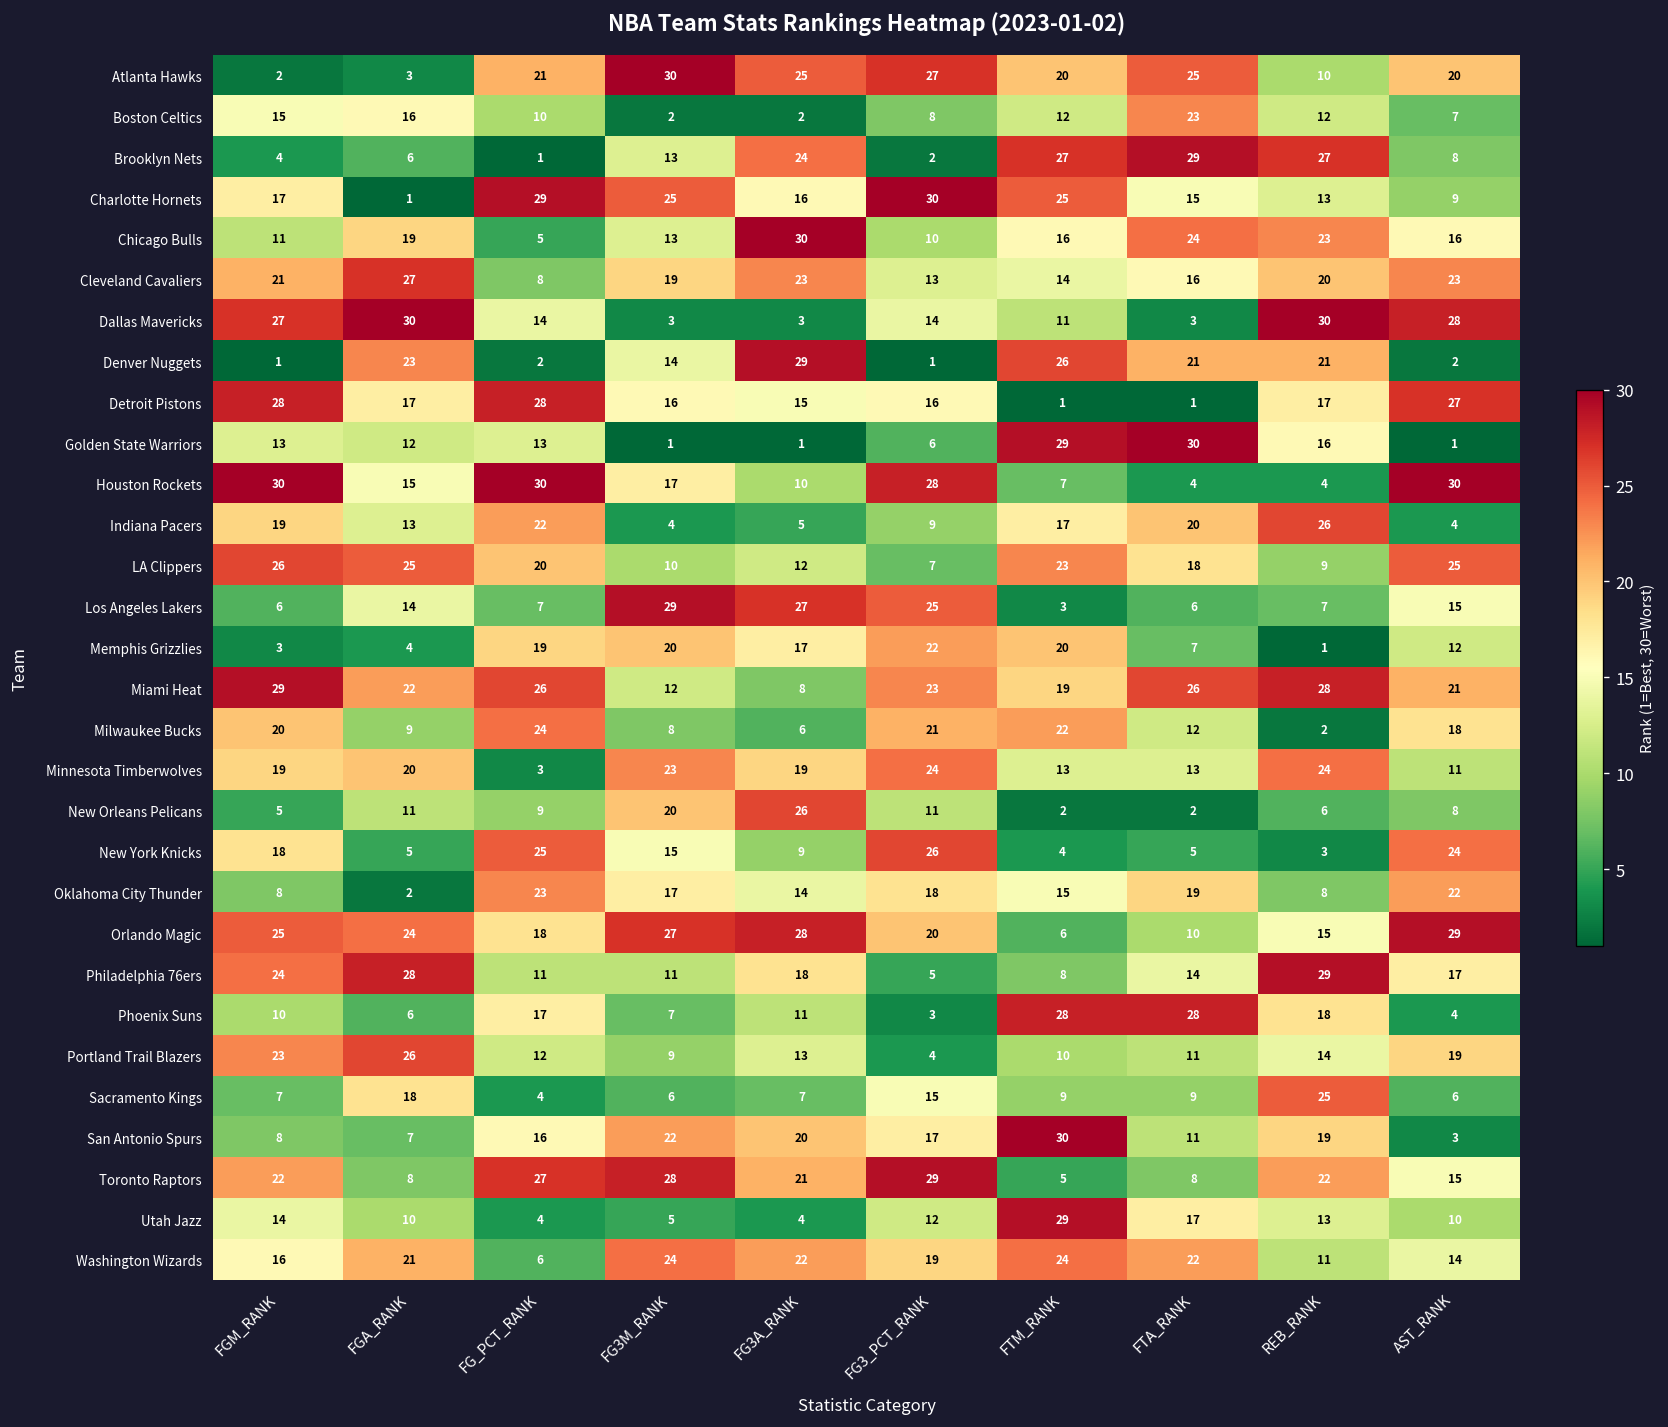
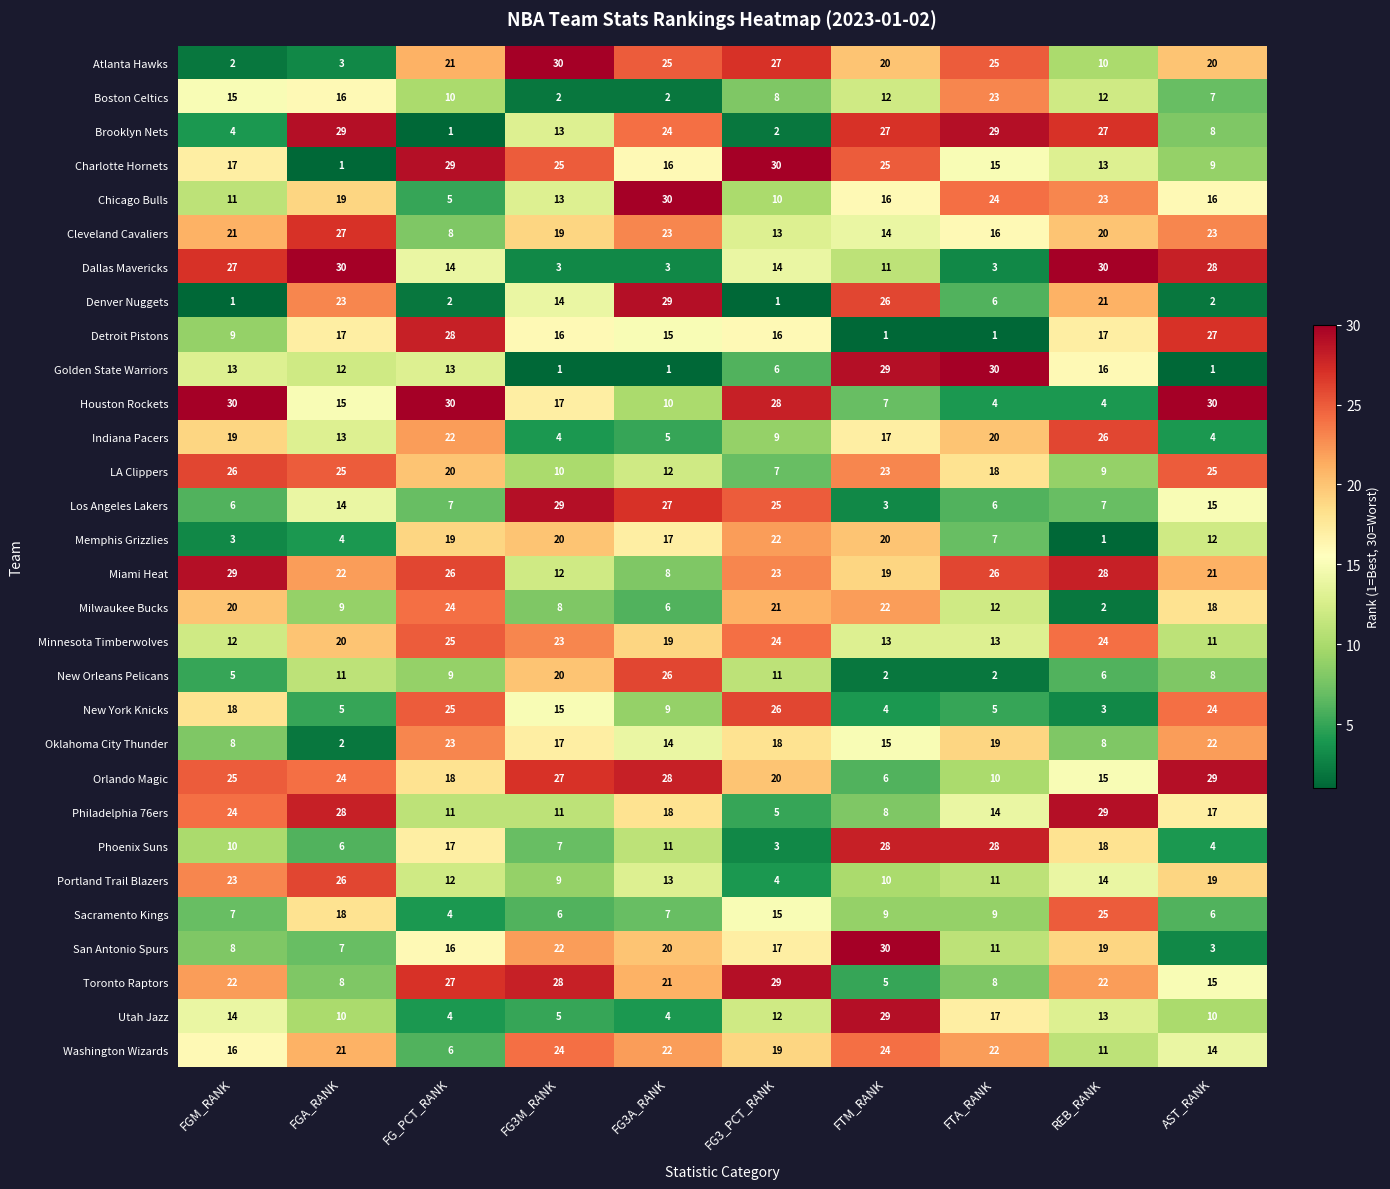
  {
    "Brooklyn Nets": {
      "FGM_RANK": 4,
-     "FGA_RANK": 6,
+     "FGA_RANK": 29,
      "FG_PCT_RANK": 1,
      "FG3M_RANK": 13,
      "FG3A_RANK": 24,
      "FG3_PCT_RANK": 2,
      "FTM_RANK": 27,
      "FTA_RANK": 29,
      "REB_RANK": 27,
      "AST_RANK": 8
    },
    "Denver Nuggets": {
      "FGM_RANK": 1,
      "FGA_RANK": 23,
      "FG_PCT_RANK": 2,
      "FG3M_RANK": 14,
      "FG3A_RANK": 29,
      "FG3_PCT_RANK": 1,
      "FTM_RANK": 26,
-     "FTA_RANK": 21,
+     "FTA_RANK": 6,
      "REB_RANK": 21,
      "AST_RANK": 2
    },
    "Detroit Pistons": {
-     "FGM_RANK": 28,
+     "FGM_RANK": 9,
      "FGA_RANK": 17,
      "FG_PCT_RANK": 28,
      "FG3M_RANK": 16,
      "FG3A_RANK": 15,
      "FG3_PCT_RANK": 16,
      "FTM_RANK": 1,
      "FTA_RANK": 1,
      "REB_RANK": 17,
      "AST_RANK": 27
    },
    "Minnesota Timberwolves": {
-     "FGM_RANK": 19,
+     "FGM_RANK": 12,
      "FGA_RANK": 20,
-     "FG_PCT_RANK": 3,
+     "FG_PCT_RANK": 25,
      "FG3M_RANK": 23,
      "FG3A_RANK": 19,
      "FG3_PCT_RANK": 24,
      "FTM_RANK": 13,
      "FTA_RANK": 13,
      "REB_RANK": 24,
      "AST_RANK": 11
    }
  }
